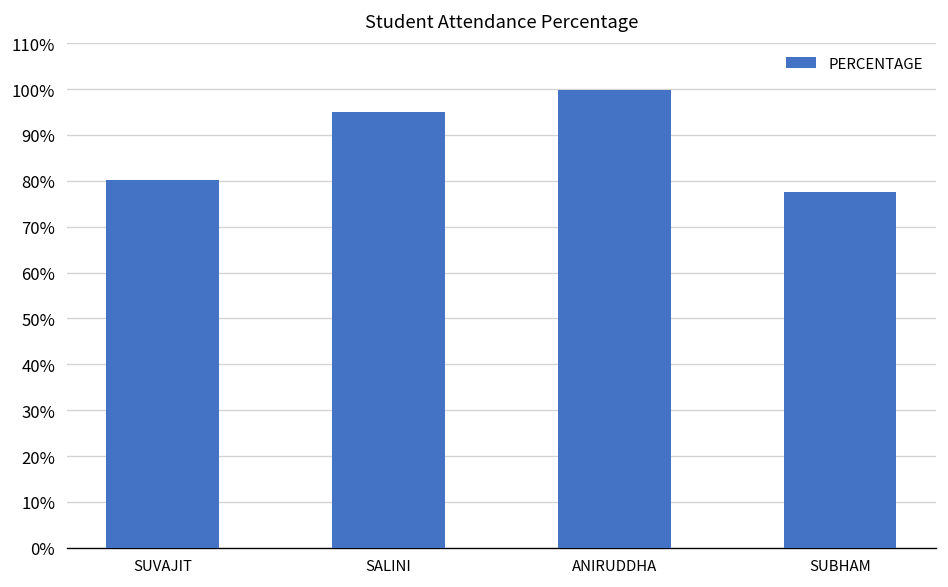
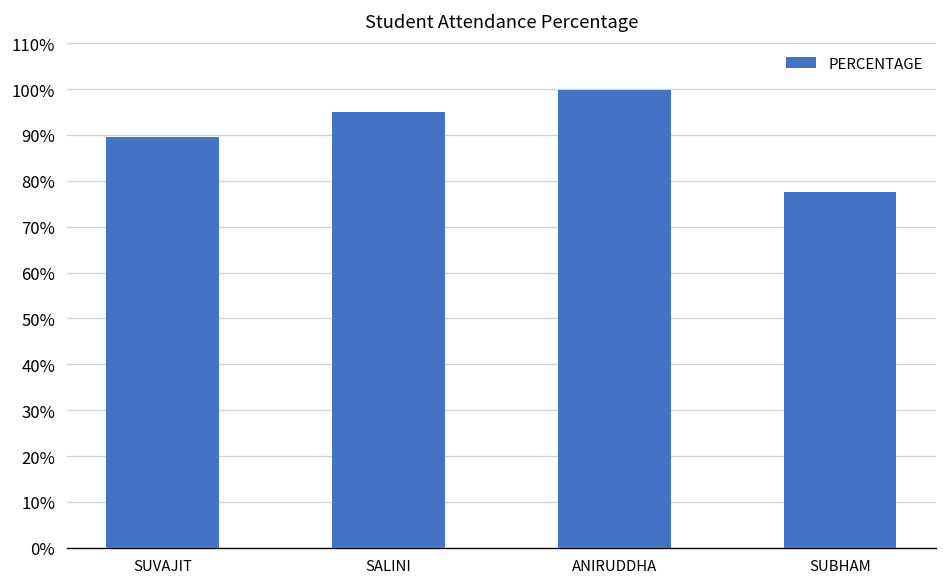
  {
-   "SUVAJIT": "80%",
+   "SUVAJIT": "90%",
    "SALINI": "95%",
    "ANIRUDDHA": "100%",
    "SUBHAM": "78%"
  }
